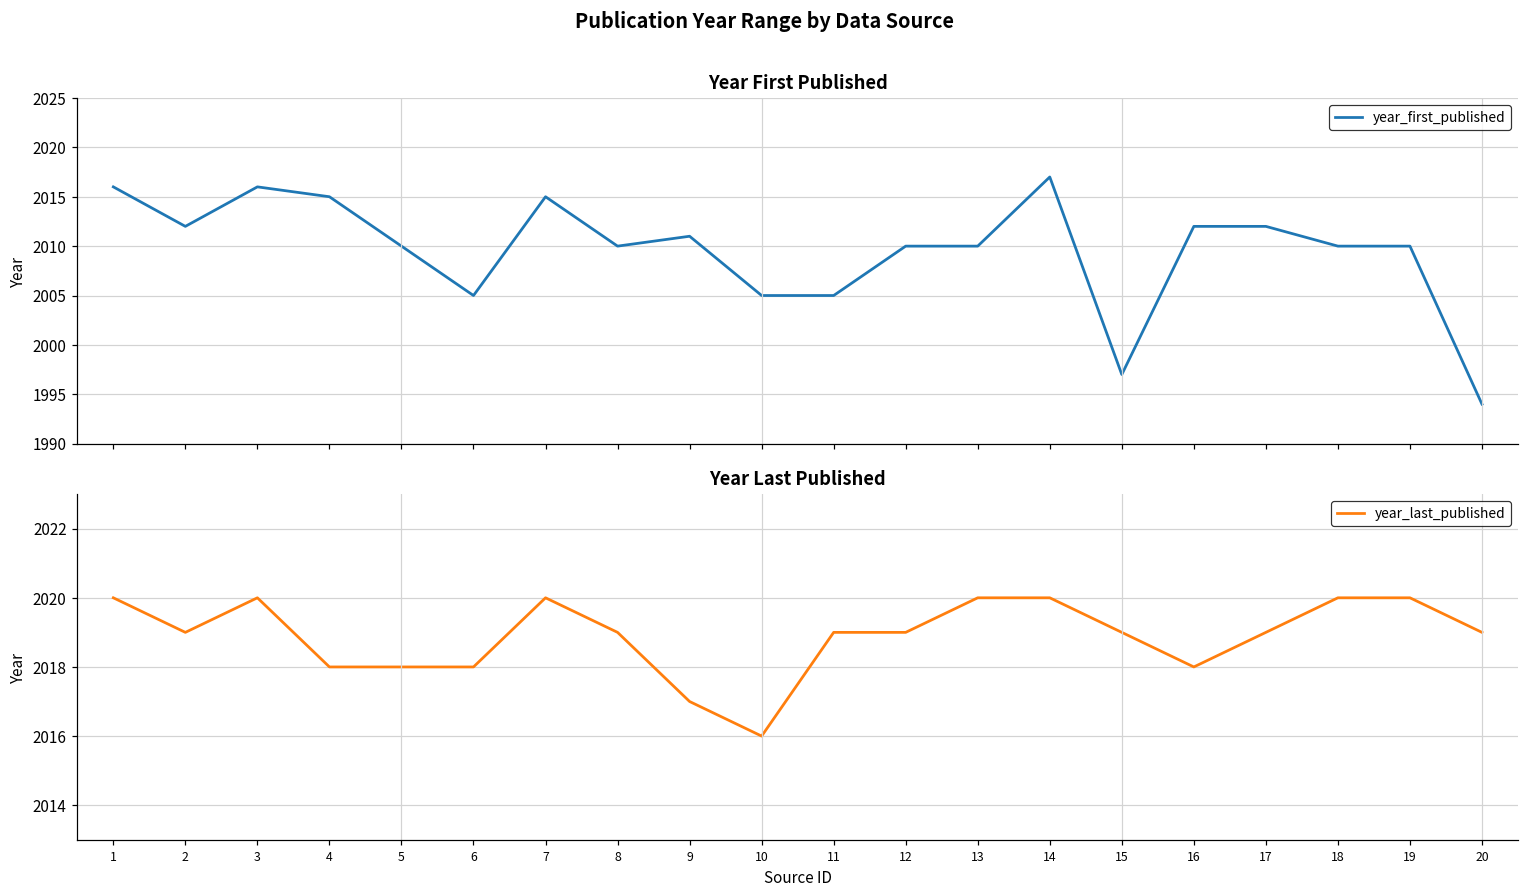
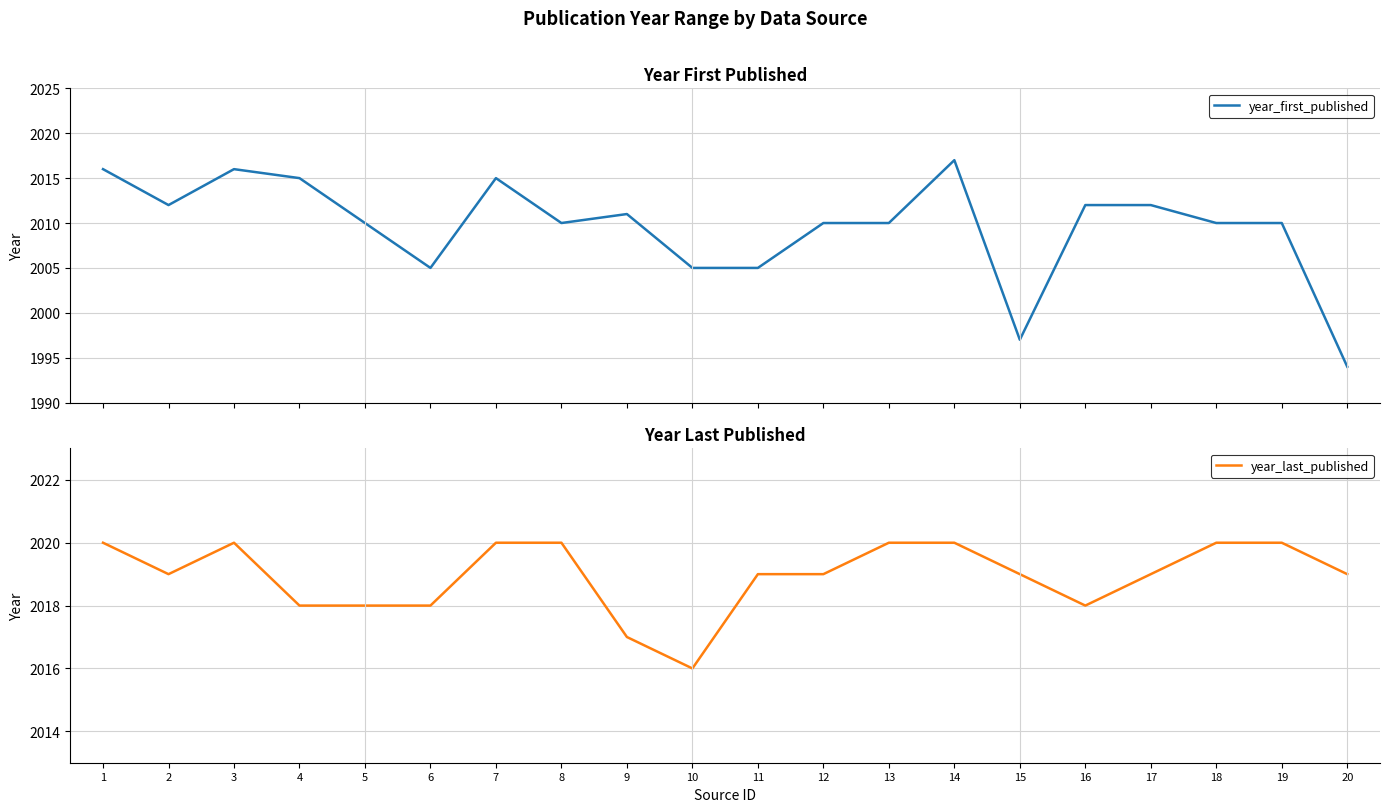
  {
    "Year Last Published": {
      "1": 2020,
      "2": 2019,
      "3": 2020,
      "4": 2018,
      "5": 2018,
      "6": 2018,
      "7": 2020,
-     "8": 2019,
+     "8": 2020,
      "9": 2017,
      "10": 2016,
      "11": 2019,
      "12": 2019,
      "13": 2020,
      "14": 2020,
      "15": 2019,
      "16": 2018,
      "17": 2019,
      "18": 2020,
      "19": 2020,
      "20": 2019
    }
  }
